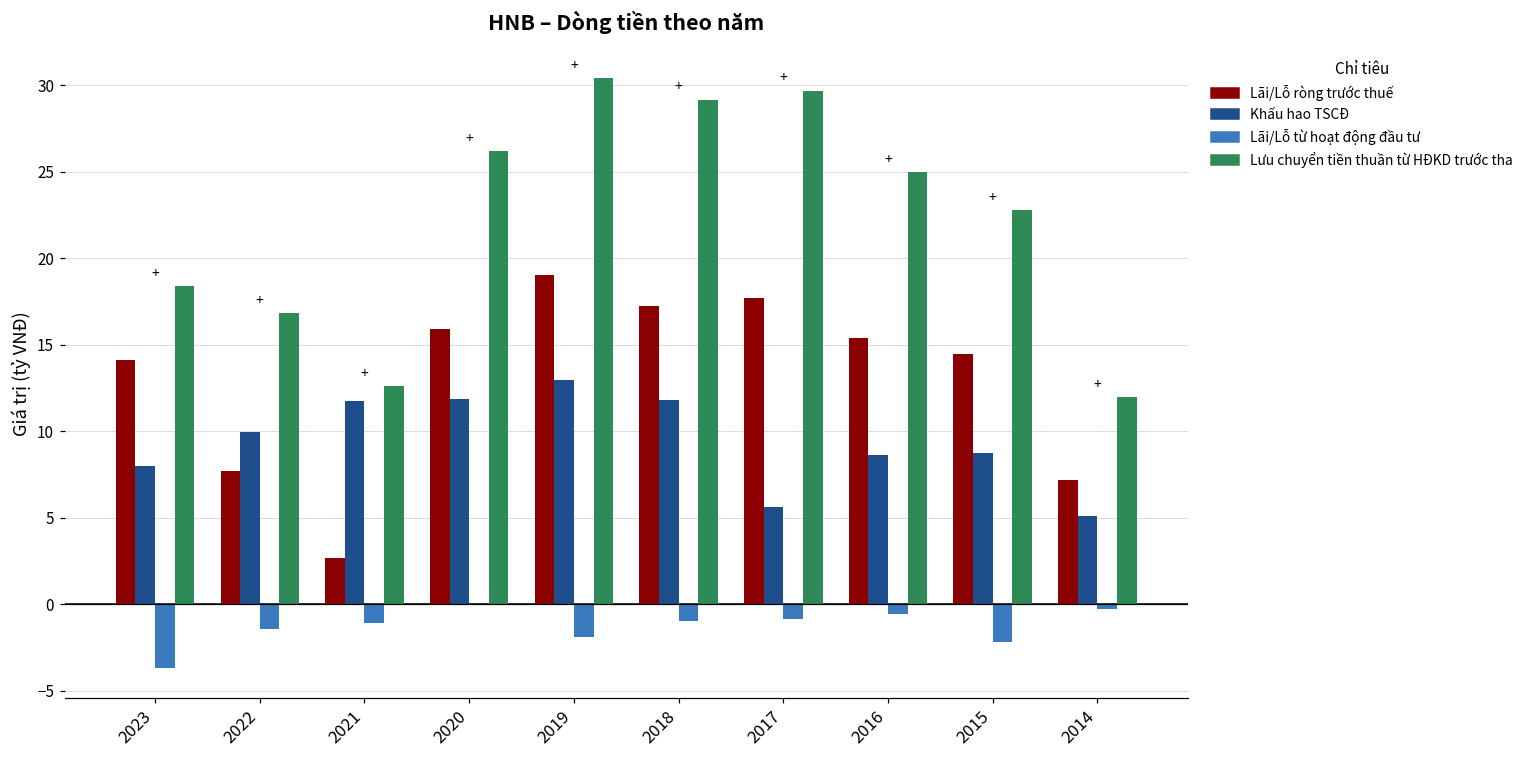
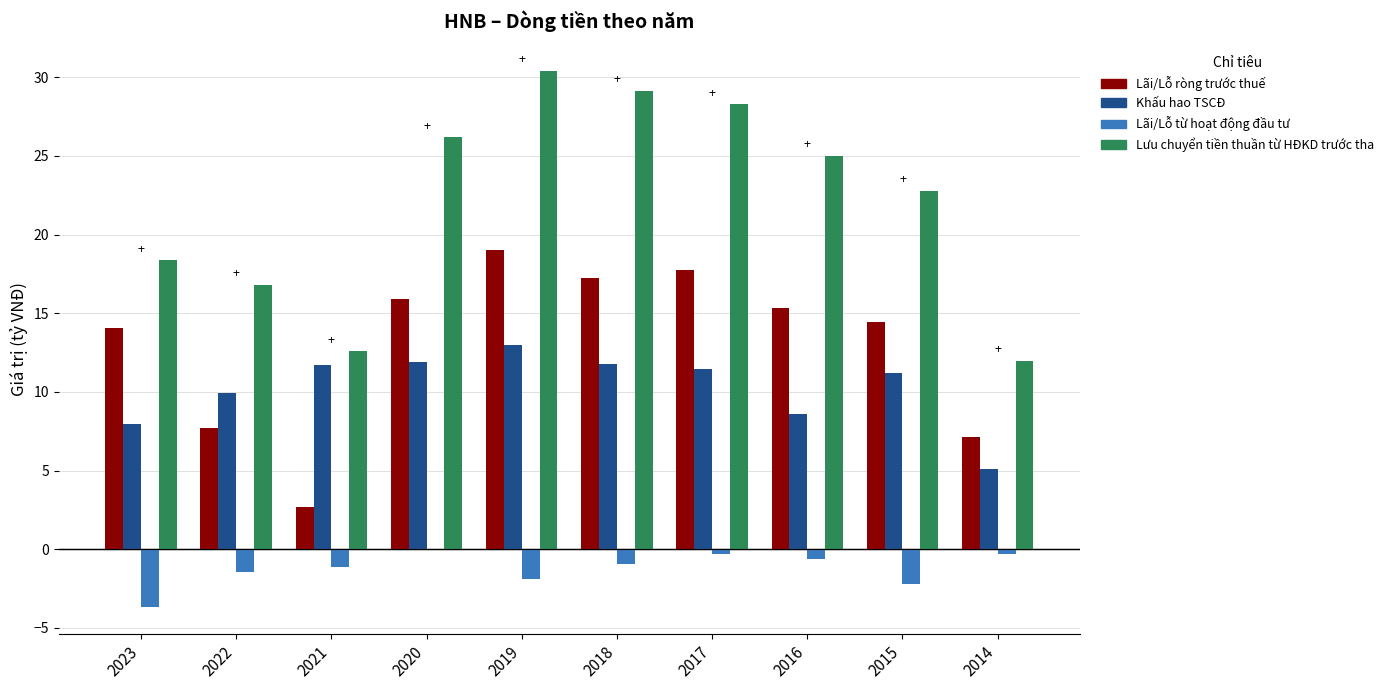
  {
    "Lãi/Lỗ ròng trước thuế": {
      "2023": 14.1,
      "2022": 7.7,
      "2021": 2.7,
      "2020": 15.9,
      "2019": 19.0,
      "2018": 17.2,
      "2017": 17.7,
      "2016": 15.4,
      "2015": 14.4,
      "2014": 7.2
    },
    "Khấu hao TSCĐ": {
      "2023": 8.0,
      "2022": 9.9,
      "2021": 11.7,
      "2020": 11.9,
      "2019": 13.0,
      "2018": 11.8,
-     "2017": 5.6,
+     "2017": 11.4,
      "2016": 8.6,
-     "2015": 8.7,
+     "2015": 11.2,
      "2014": 5.1
    },
    "Lãi/Lỗ từ hoạt động đầu tư": {
      "2023": -3.7,
      "2022": -1.4,
      "2021": -1.1,
      "2020": 0.0,
      "2019": -1.9,
      "2018": -0.9,
-     "2017": -0.9,
+     "2017": -0.3,
      "2016": -0.6,
      "2015": -2.2,
      "2014": -0.3
    },
    "Lưu chuyển tiền thuần từ HĐKD trước tha": {
      "2023": 18.4,
      "2022": 16.8,
      "2021": 12.6,
      "2020": 26.2,
      "2019": 30.4,
      "2018": 29.2,
-     "2017": 29.7,
+     "2017": 28.3,
      "2016": 25.0,
      "2015": 22.8,
      "2014": 12.0
    }
  }
